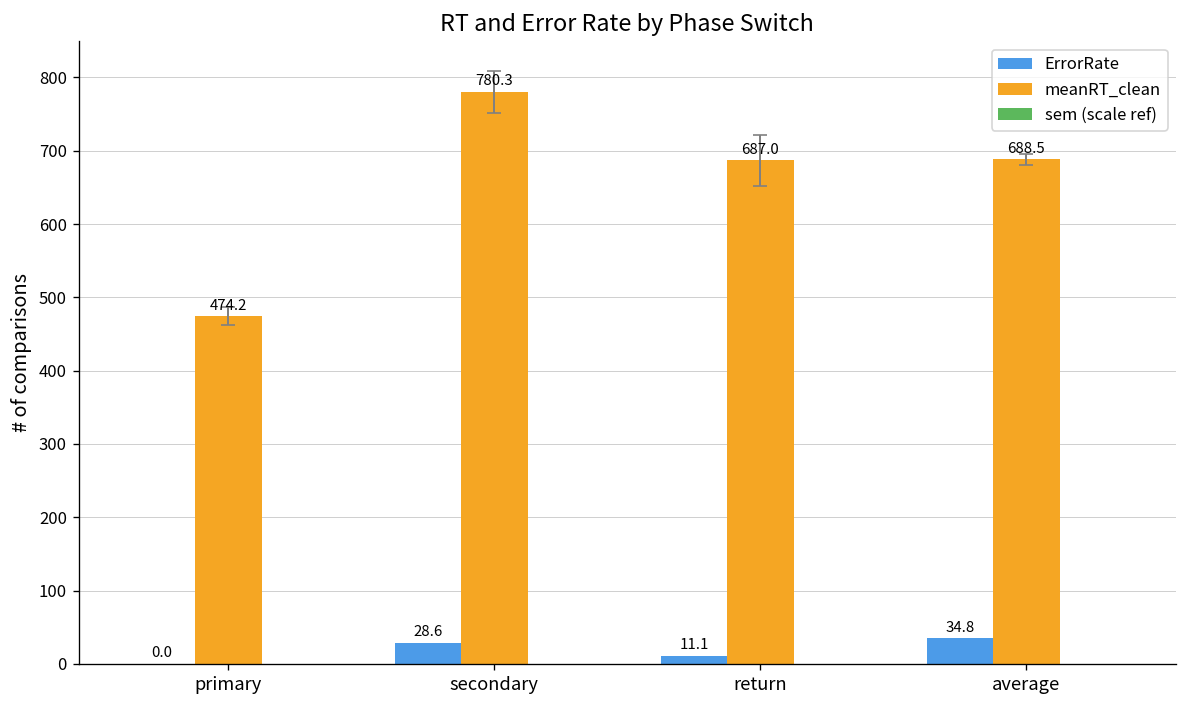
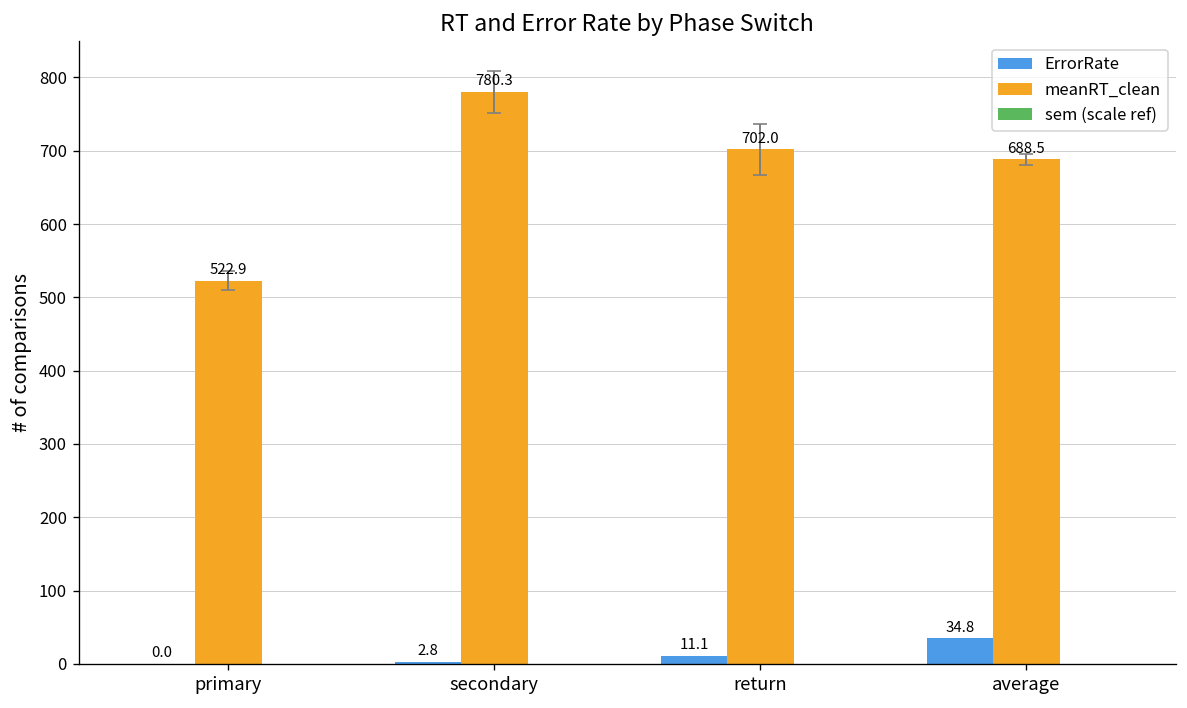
  {
    "ErrorRate": {
      "primary": 0.0,
-     "secondary": 28.6,
+     "secondary": 2.8,
      "return": 11.1,
      "average": 34.8
    },
    "meanRT_clean": {
-     "primary": 474.2,
-     "return": 687.0
+     "primary": 522.9,
+     "return": 702.0
    },
    "sem (scale ref)": {
      "primary": 0,
      "secondary": 0,
      "return": 0,
      "average": 0
    }
  }
